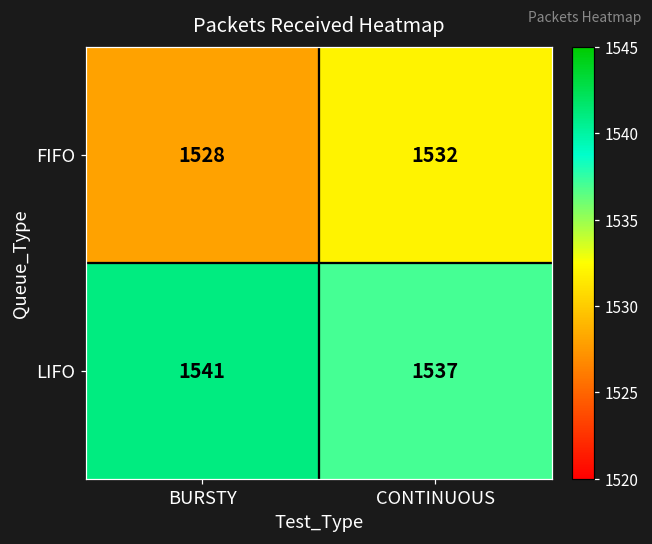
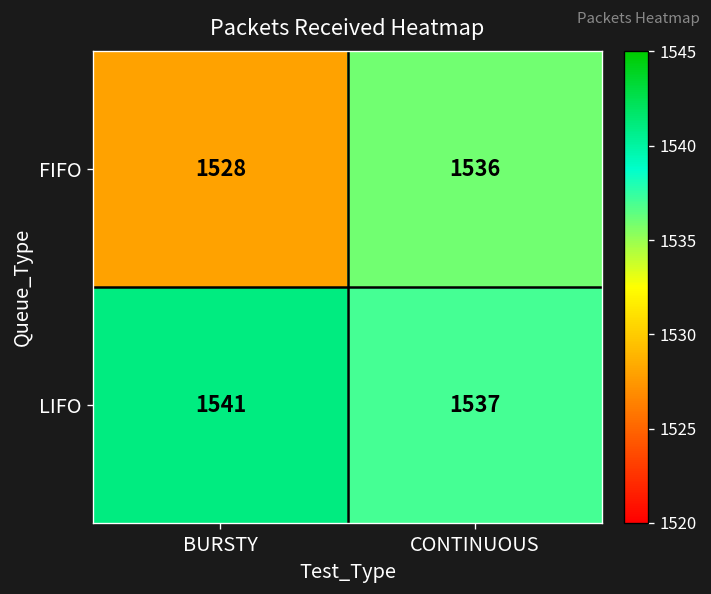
  {
    "FIFO": {
      "BURSTY": 1528,
-     "CONTINUOUS": 1532
+     "CONTINUOUS": 1536
    },
    "LIFO": {
      "BURSTY": 1541,
      "CONTINUOUS": 1537
    }
  }
